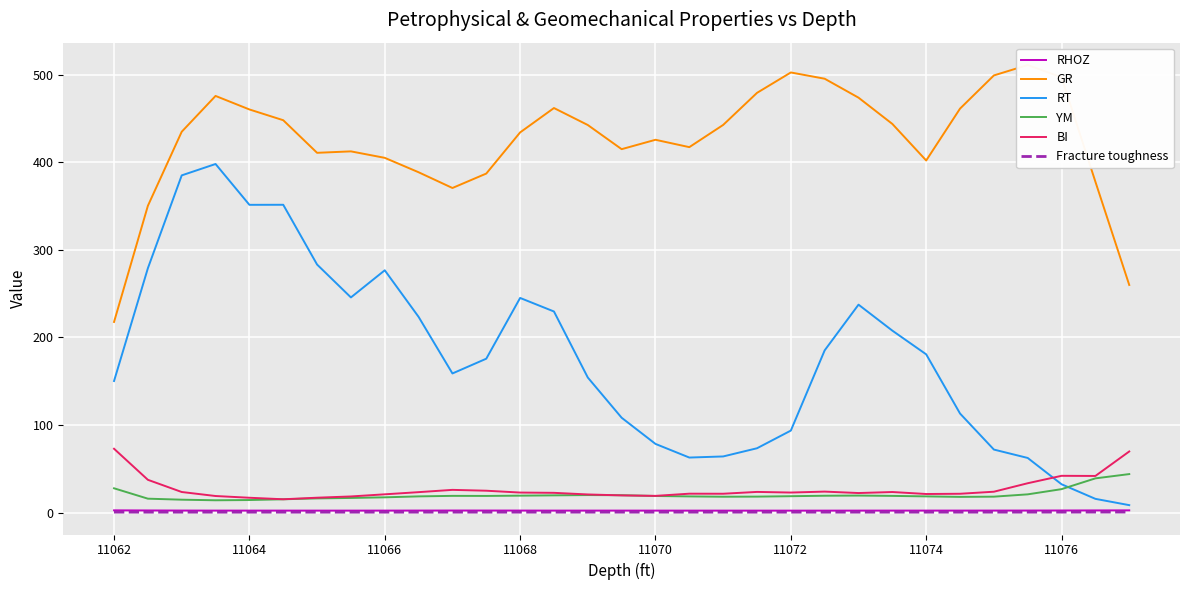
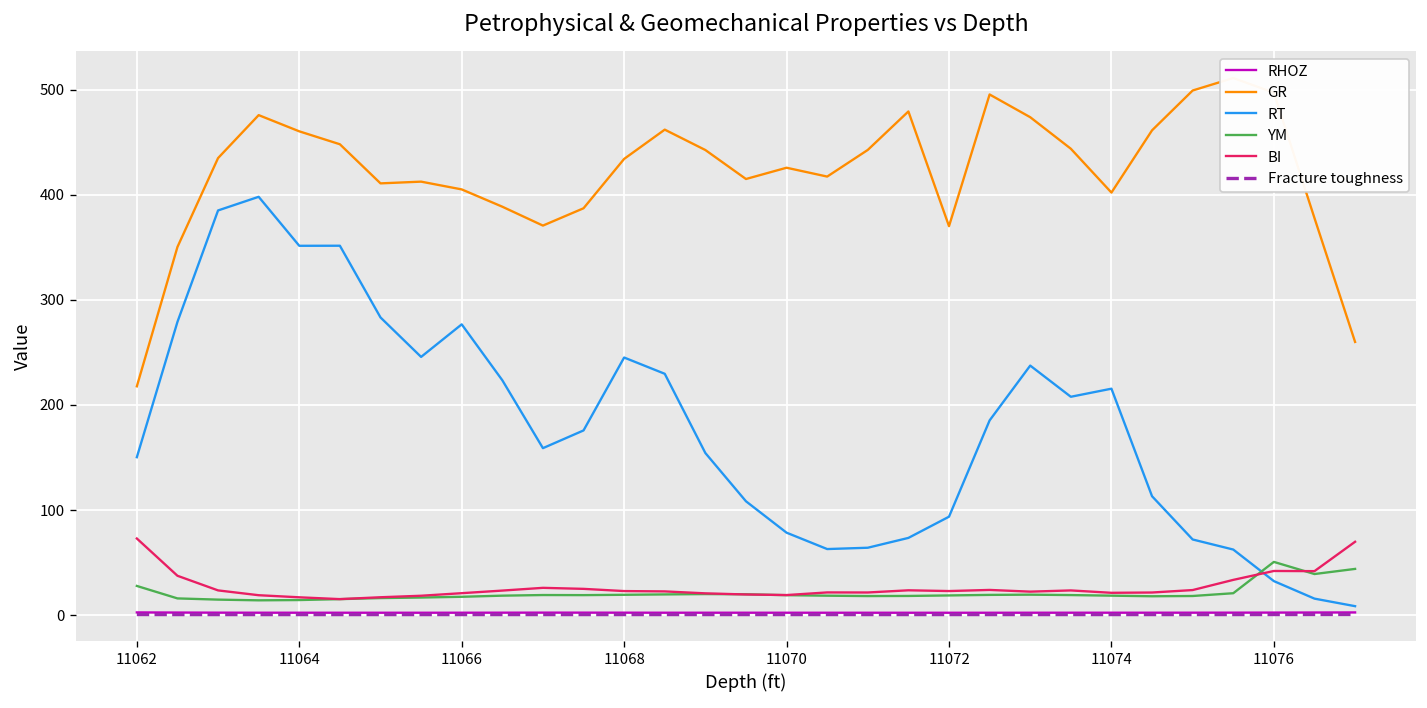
  {
    "GR": {
      "11062": 220,
      "11064": 460,
      "11066": 410,
      "11068": 430,
      "11070": 430,
-     "11072": 500,
+     "11072": 370,
      "11074": 400
    },
    "RT": {
      "11062": 150,
      "11064": 350,
      "11066": 280,
      "11068": 250,
      "11070": 80,
      "11072": 90,
-     "11074": 180,
+     "11074": 220,
      "11076": 30
    },
    "YM": {
      "11062": 30,
      "11066": 20,
      "11068": 20,
      "11072": 20,
-     "11076": 30
+     "11076": 50
    },
    "BI": {
      "11062": 70,
      "11066": 20,
      "11068": 20,
      "11072": 20,
      "11076": 40
    }
  }
